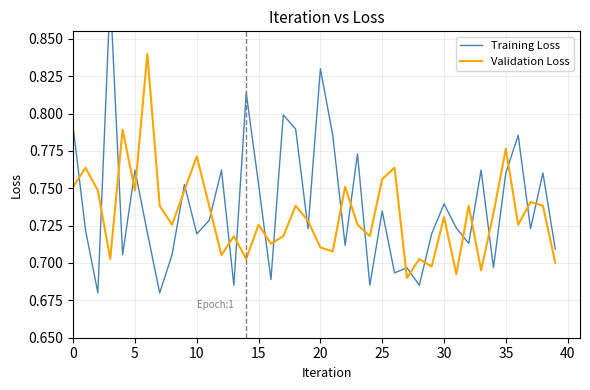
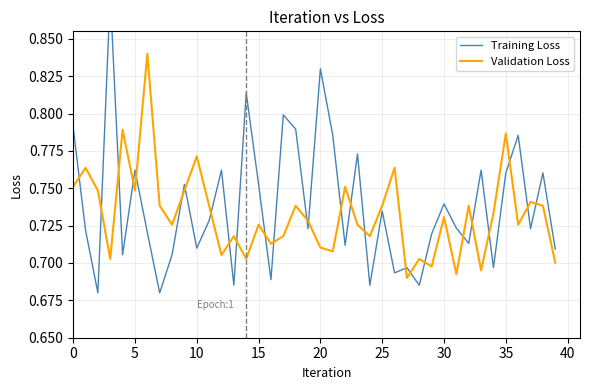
  {
    "Training Loss": {
      "0": 0.791,
      "5": 0.762,
-     "10": 0.719,
+     "10": 0.710,
      "15": 0.753,
      "20": 0.830,
      "25": 0.735,
      "30": 0.740,
      "35": 0.760
    },
    "Validation Loss": {
      "0": 0.751,
      "5": 0.748,
      "10": 0.771,
      "15": 0.726,
      "20": 0.710,
-     "25": 0.756,
+     "25": 0.738,
      "30": 0.731,
-     "35": 0.776
+     "35": 0.787
    }
  }
